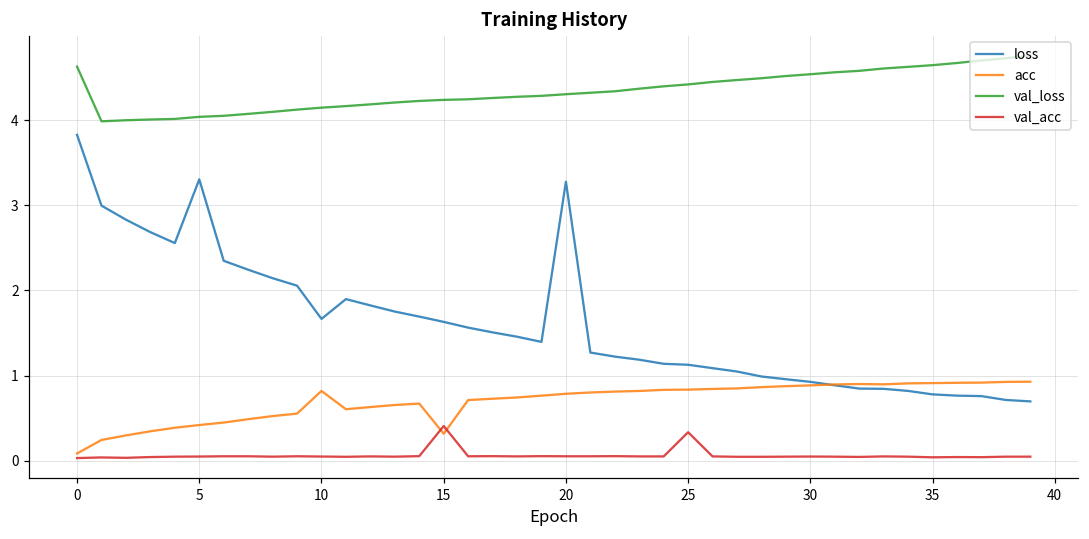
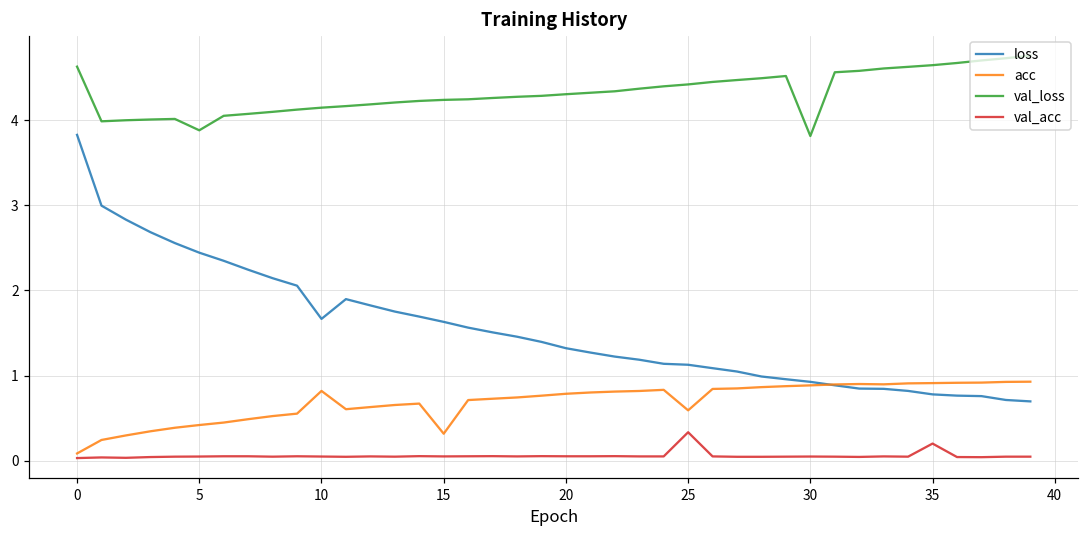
  {
    "loss": {
      "0": 3.8,
-     "5": 3.3,
+     "5": 2.4,
      "10": 1.7,
      "15": 1.6,
-     "20": 3.3,
+     "20": 1.3,
      "25": 1.1,
      "30": 0.9,
      "35": 0.8
    },
    "acc": {
      "0": 0.1,
      "5": 0.4,
      "10": 0.8,
      "15": 0.3,
      "20": 0.8,
-     "25": 0.8,
+     "25": 0.6,
      "30": 0.9,
      "35": 0.9
    },
    "val_loss": {
      "0": 4.6,
-     "5": 4.0,
+     "5": 3.9,
      "10": 4.1,
      "15": 4.2,
      "20": 4.3,
      "25": 4.4,
-     "30": 4.5,
+     "30": 3.8,
      "35": 4.6
    },
    "val_acc": {
      "0": 0.0,
      "5": 0.0,
      "10": 0.0,
-     "15": 0.4,
+     "15": 0.1,
      "20": 0.1,
      "25": 0.3,
      "30": 0.0,
-     "35": 0.0
+     "35": 0.2
    }
  }
